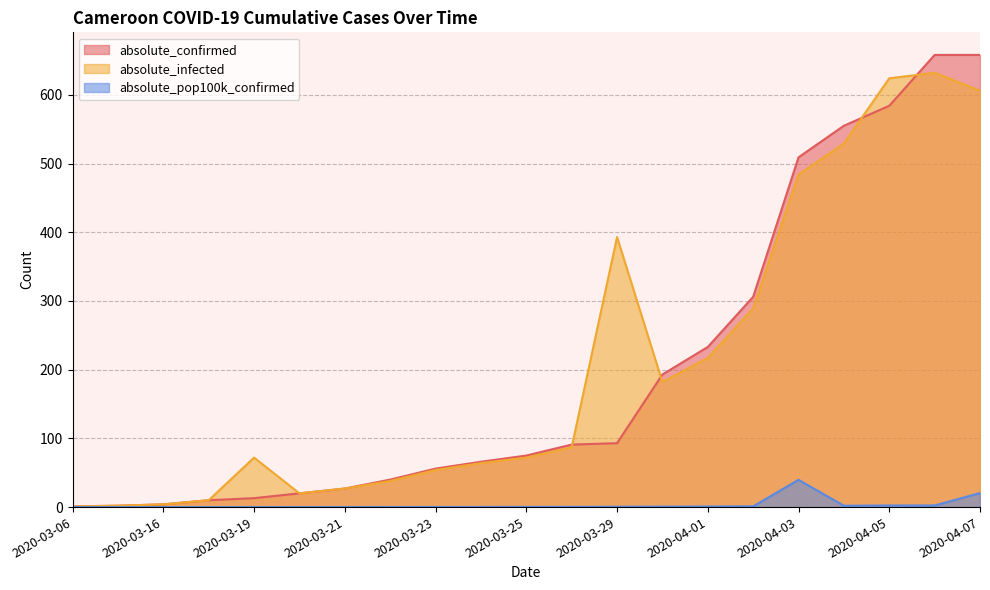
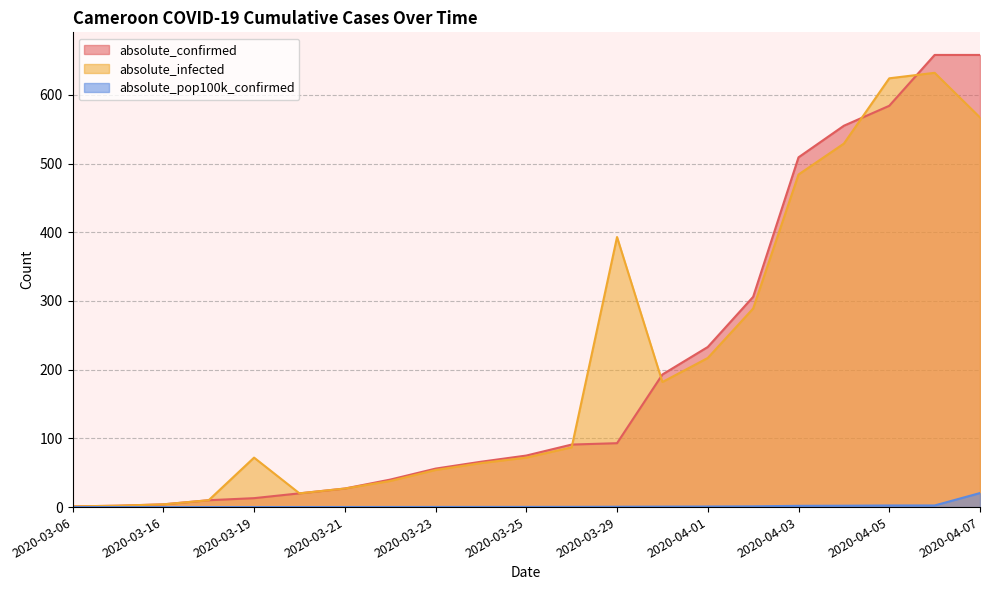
  {
    "absolute_confirmed": {
      "2020-03-19": 10,
      "2020-03-29": 90,
      "2020-04-01": 230,
      "2020-04-03": 510,
      "2020-04-05": 580,
      "2020-04-07": 660
    },
    "absolute_infected": {
      "2020-03-19": 70,
      "2020-03-29": 390,
      "2020-04-01": 220,
      "2020-04-03": 480,
      "2020-04-05": 620,
-     "2020-04-07": 610
+     "2020-04-07": 570
    },
    "absolute_pop100k_confirmed": {
      "2020-03-16": 0,
      "2020-03-19": 0,
      "2020-03-21": 0,
      "2020-03-23": 0,
      "2020-03-25": 0,
      "2020-03-29": 0,
      "2020-04-01": 0,
-     "2020-04-03": 40,
+     "2020-04-03": 0,
      "2020-04-05": 0,
      "2020-04-07": 20
    }
  }
